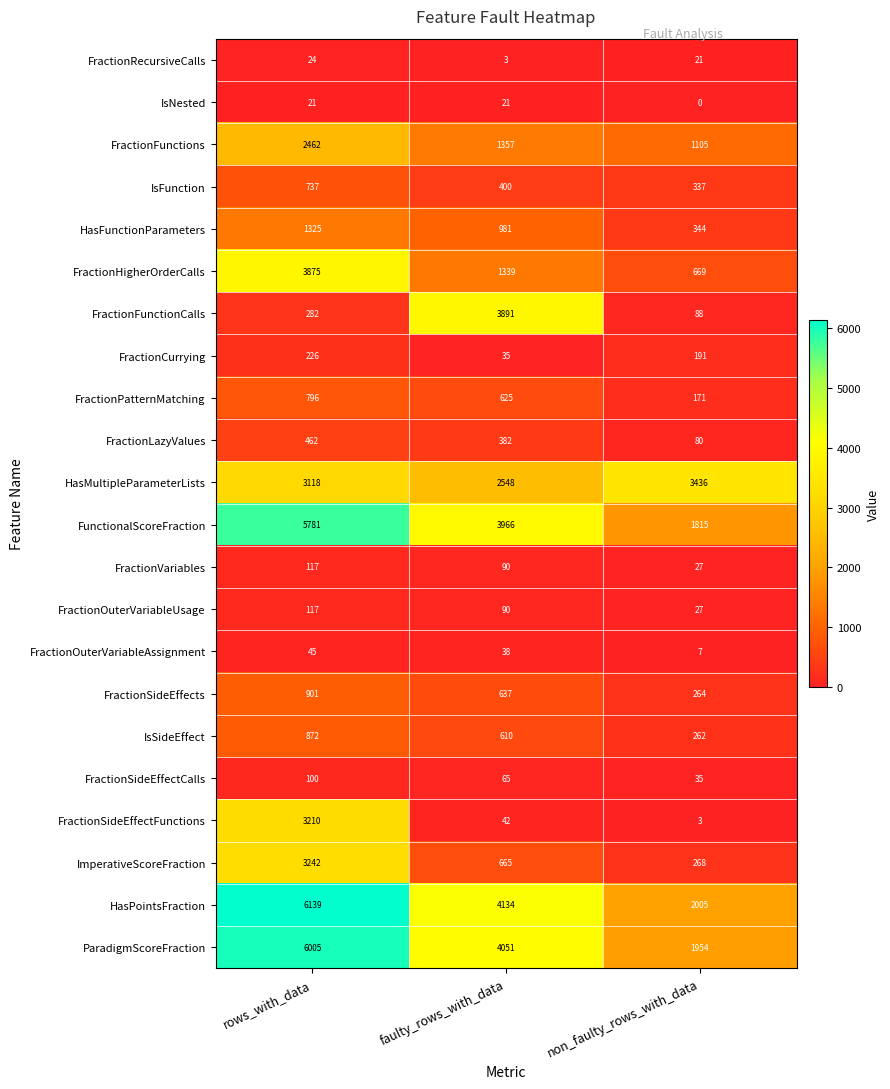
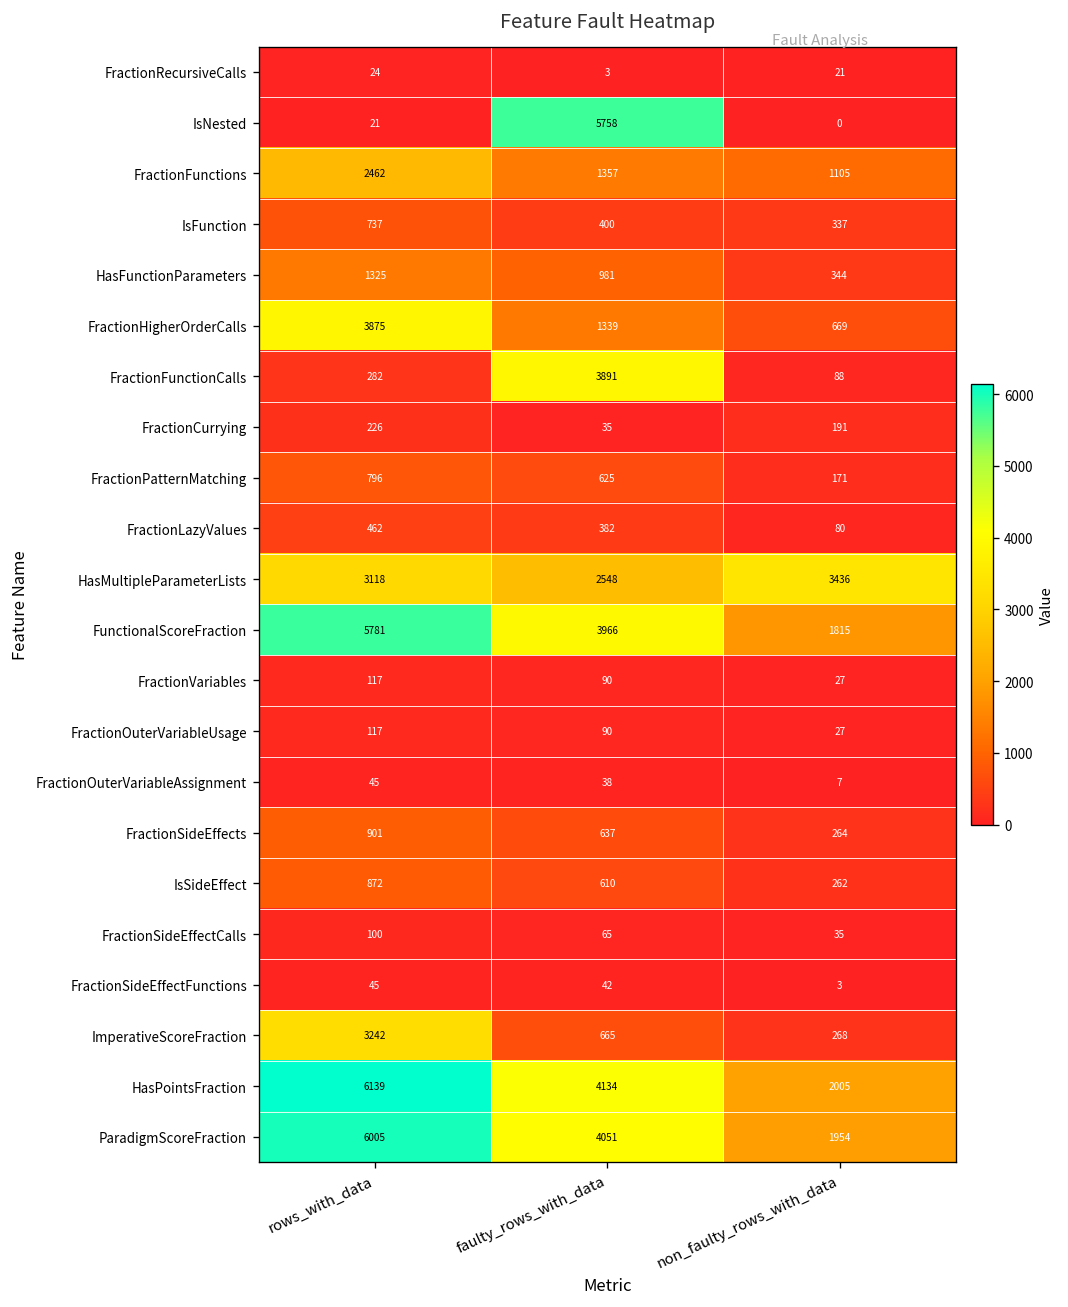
  {
    "FractionRecursiveCalls": {
      "rows_with_data": 24,
      "faulty_rows_with_data": 3,
      "non_faulty_rows_with_data": 21
    },
    "IsNested": {
      "rows_with_data": 21,
-     "faulty_rows_with_data": 21,
+     "faulty_rows_with_data": 5758,
      "non_faulty_rows_with_data": 0
    },
    "FractionFunctions": {
      "rows_with_data": 2462,
      "faulty_rows_with_data": 1357,
      "non_faulty_rows_with_data": 1105
    },
    "IsFunction": {
      "rows_with_data": 737,
      "faulty_rows_with_data": 400,
      "non_faulty_rows_with_data": 337
    },
    "HasFunctionParameters": {
      "rows_with_data": 1325,
      "faulty_rows_with_data": 981,
      "non_faulty_rows_with_data": 344
    },
    "FractionHigherOrderCalls": {
      "rows_with_data": 3875,
      "faulty_rows_with_data": 1339,
      "non_faulty_rows_with_data": 669
    },
    "FractionFunctionCalls": {
      "rows_with_data": 282,
      "faulty_rows_with_data": 3891,
      "non_faulty_rows_with_data": 88
    },
    "FractionCurrying": {
      "rows_with_data": 226,
      "faulty_rows_with_data": 35,
      "non_faulty_rows_with_data": 191
    },
    "FractionPatternMatching": {
      "rows_with_data": 796,
      "faulty_rows_with_data": 625,
      "non_faulty_rows_with_data": 171
    },
    "FractionLazyValues": {
      "rows_with_data": 462,
      "faulty_rows_with_data": 382,
      "non_faulty_rows_with_data": 80
    },
    "HasMultipleParameterLists": {
      "rows_with_data": 3118,
      "faulty_rows_with_data": 2548,
      "non_faulty_rows_with_data": 3436
    },
    "FunctionalScoreFraction": {
      "rows_with_data": 5781,
      "faulty_rows_with_data": 3966,
      "non_faulty_rows_with_data": 1815
    },
    "FractionVariables": {
      "rows_with_data": 117,
      "faulty_rows_with_data": 90,
      "non_faulty_rows_with_data": 27
    },
    "FractionOuterVariableUsage": {
      "rows_with_data": 117,
      "faulty_rows_with_data": 90,
      "non_faulty_rows_with_data": 27
    },
    "FractionOuterVariableAssignment": {
      "rows_with_data": 45,
      "faulty_rows_with_data": 38,
      "non_faulty_rows_with_data": 7
    },
    "FractionSideEffects": {
      "rows_with_data": 901,
      "faulty_rows_with_data": 637,
      "non_faulty_rows_with_data": 264
    },
    "IsSideEffect": {
      "rows_with_data": 872,
      "faulty_rows_with_data": 610,
      "non_faulty_rows_with_data": 262
    },
    "FractionSideEffectCalls": {
      "rows_with_data": 100,
      "faulty_rows_with_data": 65,
      "non_faulty_rows_with_data": 35
    },
    "FractionSideEffectFunctions": {
-     "rows_with_data": 3210,
+     "rows_with_data": 45,
      "faulty_rows_with_data": 42,
      "non_faulty_rows_with_data": 3
    },
    "ImperativeScoreFraction": {
      "rows_with_data": 3242,
      "faulty_rows_with_data": 665,
      "non_faulty_rows_with_data": 268
    },
    "HasPointsFraction": {
      "rows_with_data": 6139,
      "faulty_rows_with_data": 4134,
      "non_faulty_rows_with_data": 2005
    },
    "ParadigmScoreFraction": {
      "rows_with_data": 6005,
      "faulty_rows_with_data": 4051,
      "non_faulty_rows_with_data": 1954
    }
  }
